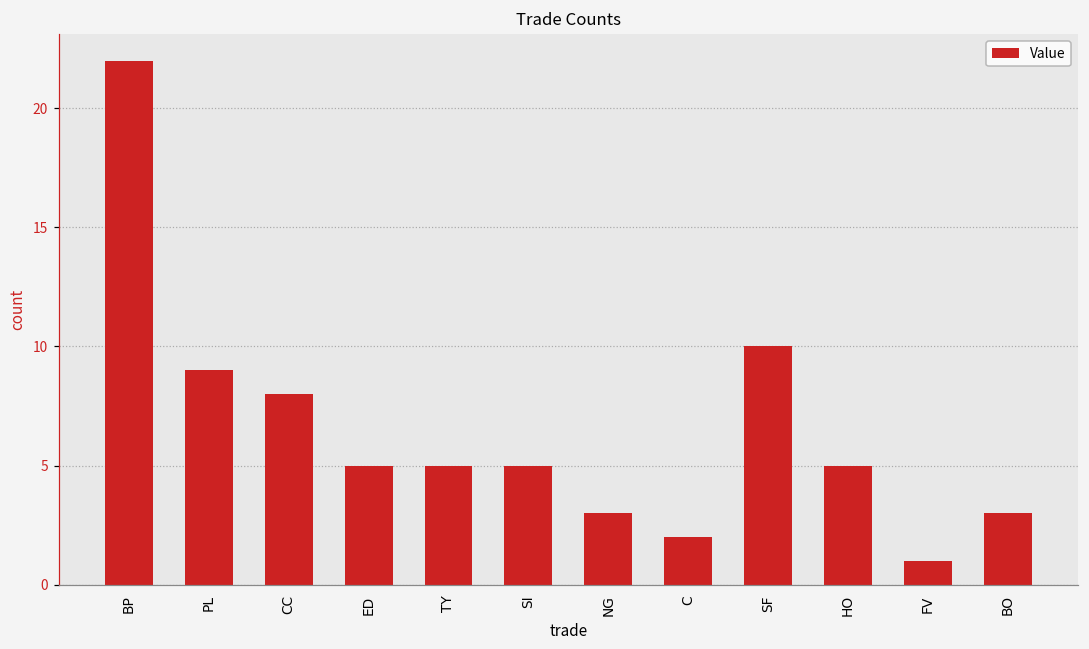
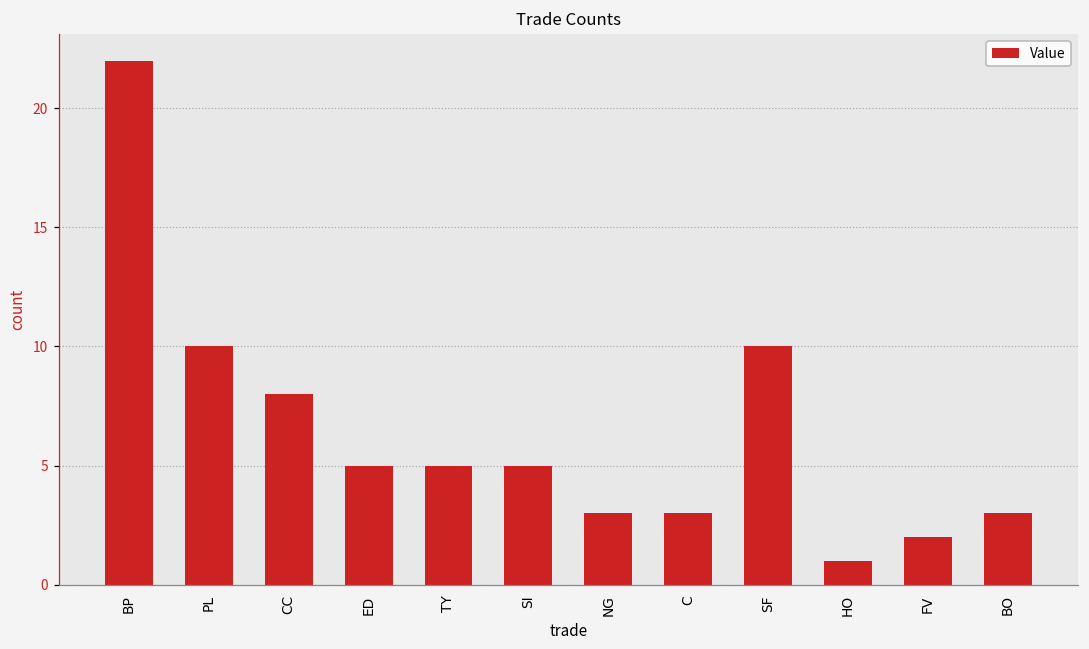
  {
    "BP": 22,
-   "PL": 9,
+   "PL": 10,
    "CC": 8,
    "ED": 5,
    "TY": 5,
    "SI": 5,
    "NG": 3,
-   "C": 2,
+   "C": 3,
    "SF": 10,
-   "HO": 5,
-   "FV": 1,
+   "HO": 1,
+   "FV": 2,
    "BO": 3
  }
